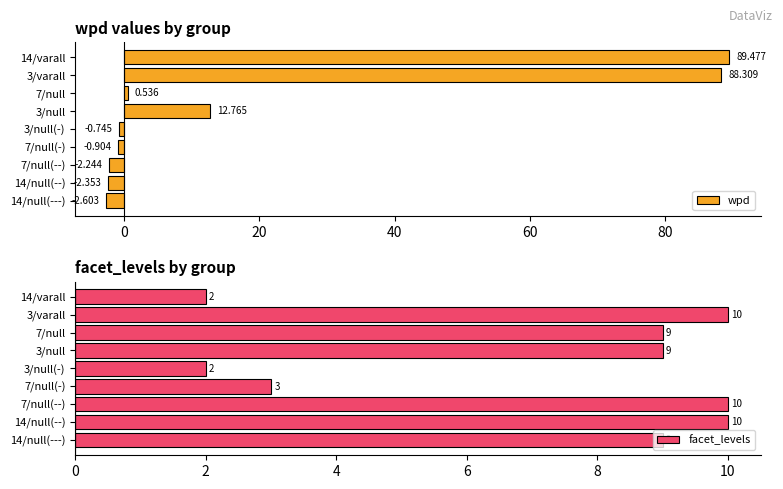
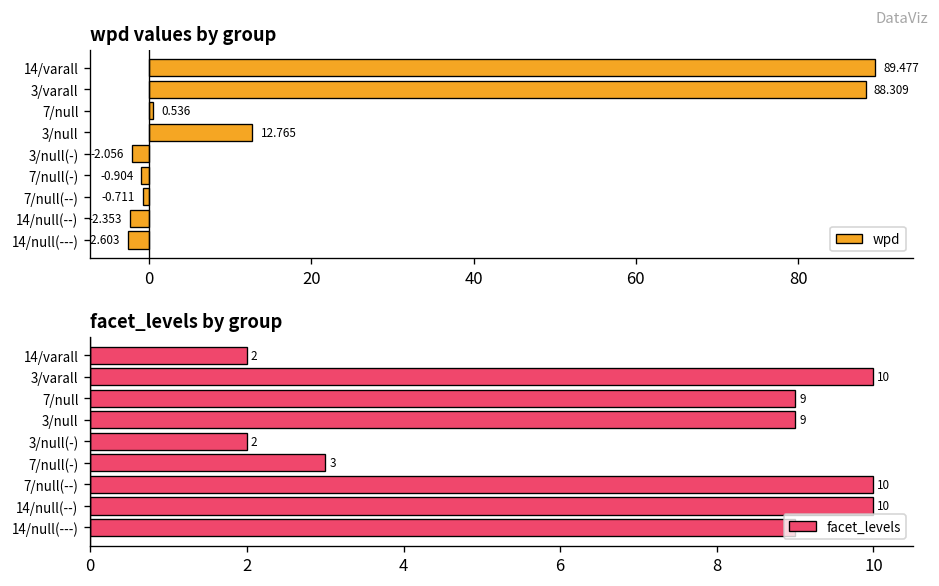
  {
    "wpd values by group": {
      "14/varall": 89.477,
      "3/varall": 88.309,
      "7/null": 0.536,
      "3/null": 12.765,
-     "3/null(-)": -0.745,
+     "3/null(-)": -2.056,
      "7/null(-)": -0.904,
-     "7/null(--)": -2.244,
+     "7/null(--)": -0.711,
      "14/null(--)": -2.353,
      "14/null(---)": -2.603
    },
    "facet_levels by group": {
      "14/varall": 2,
      "3/varall": 10,
      "7/null": 9,
      "3/null": 9,
      "3/null(-)": 2,
      "7/null(-)": 3,
      "7/null(--)": 10,
      "14/null(--)": 10
    }
  }
